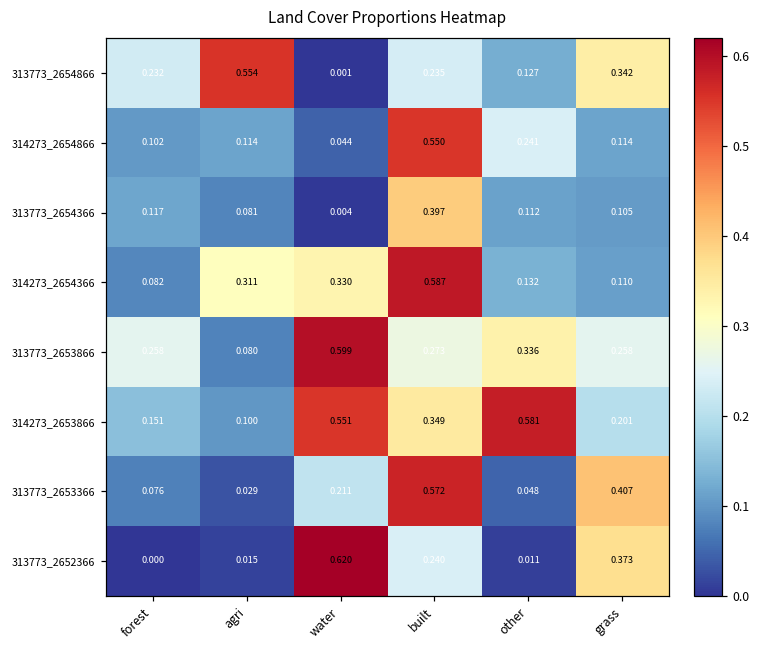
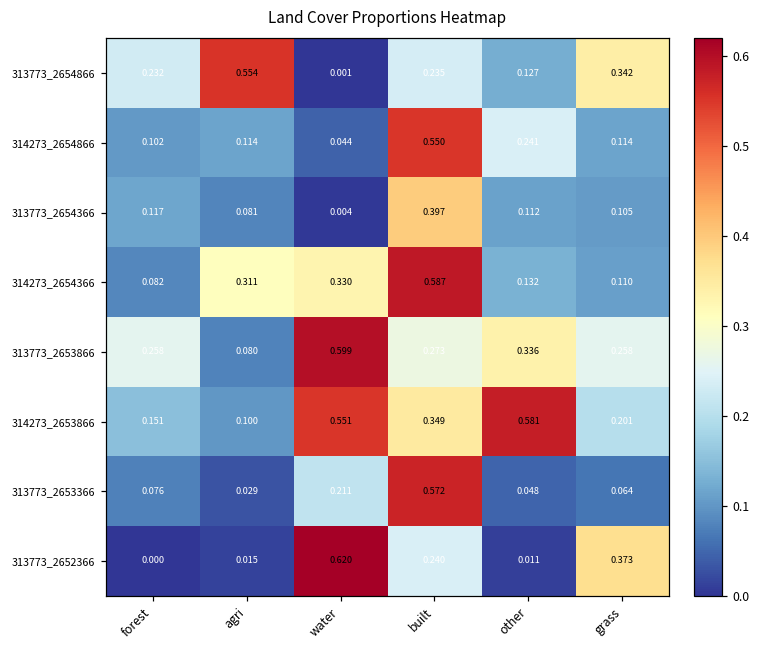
  {
    "313773_2654866": {
      "agri": 0.554,
      "water": 0.001,
      "other": 0.127,
      "grass": 0.342
    },
    "314273_2654866": {
      "forest": 0.102,
      "agri": 0.114,
      "water": 0.044,
      "built": 0.550,
      "grass": 0.114
    },
    "313773_2654366": {
      "forest": 0.117,
      "agri": 0.081,
      "water": 0.004,
      "built": 0.397,
      "other": 0.112,
      "grass": 0.105
    },
    "314273_2654366": {
      "forest": 0.082,
      "agri": 0.311,
      "water": 0.330,
      "built": 0.587,
      "other": 0.132,
      "grass": 0.110
    },
    "313773_2653866": {
      "agri": 0.080,
      "water": 0.599,
      "other": 0.336
    },
    "314273_2653866": {
      "forest": 0.151,
      "agri": 0.100,
      "water": 0.551,
      "built": 0.349,
      "other": 0.581,
      "grass": 0.201
    },
    "313773_2653366": {
      "forest": 0.076,
      "agri": 0.029,
      "water": 0.211,
      "built": 0.572,
      "other": 0.048,
-     "grass": 0.407
+     "grass": 0.064
    },
    "313773_2652366": {
      "forest": 0.000,
      "agri": 0.015,
      "water": 0.620,
      "other": 0.011,
      "grass": 0.373
    }
  }
